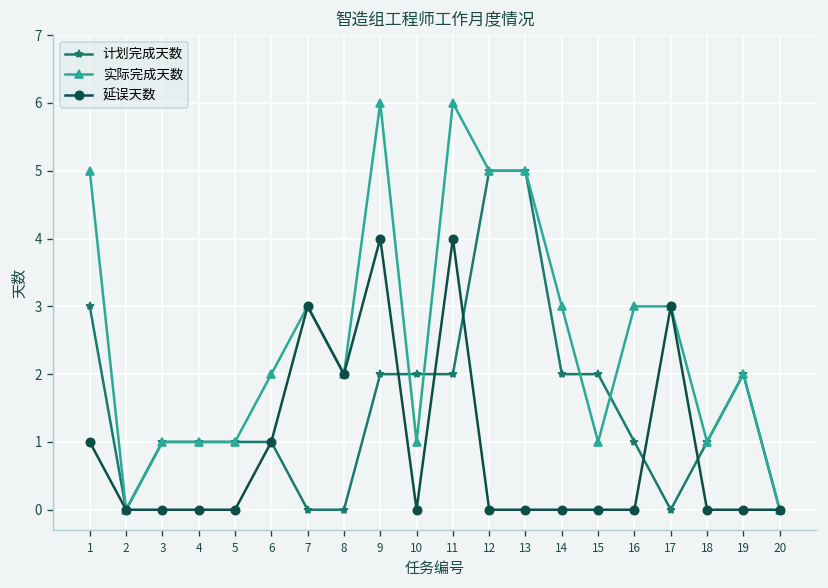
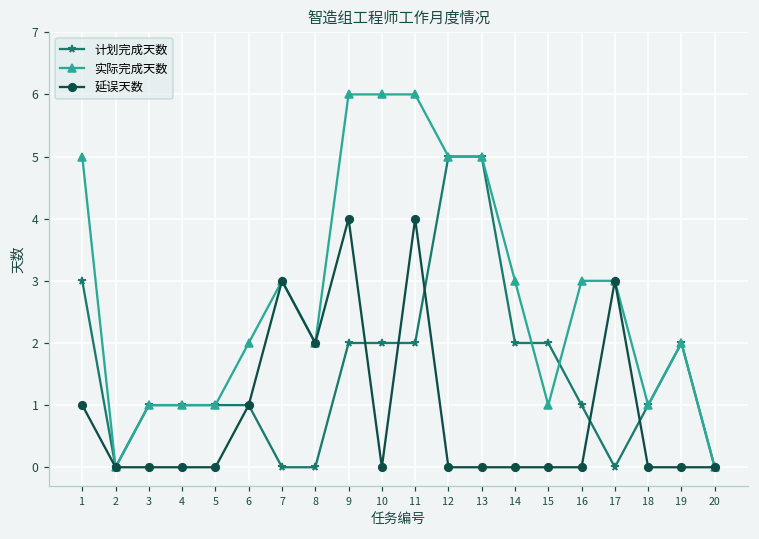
  {
    "实际完成天数": {
      "1": 5,
      "6": 2,
      "9": 6,
-     "10": 1,
+     "10": 6,
      "11": 6,
      "14": 3,
      "15": 1,
      "16": 3
    }
  }
